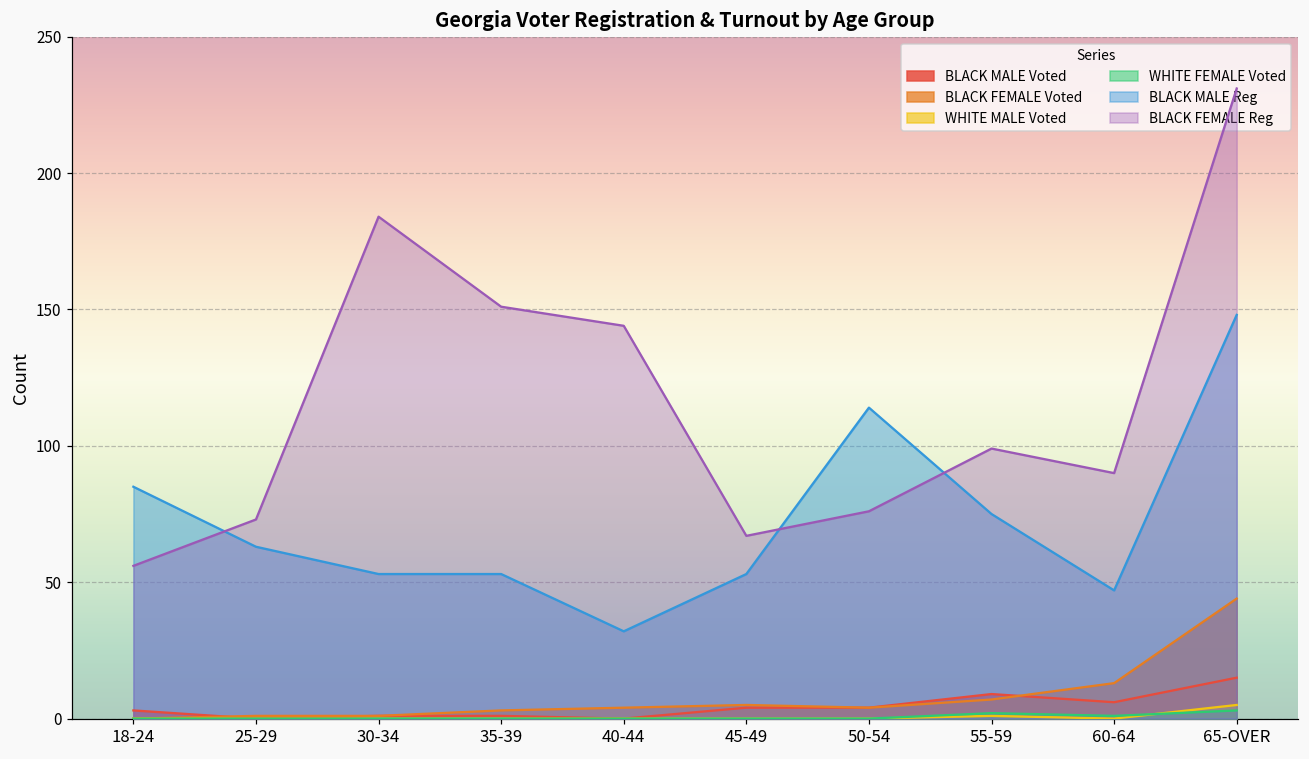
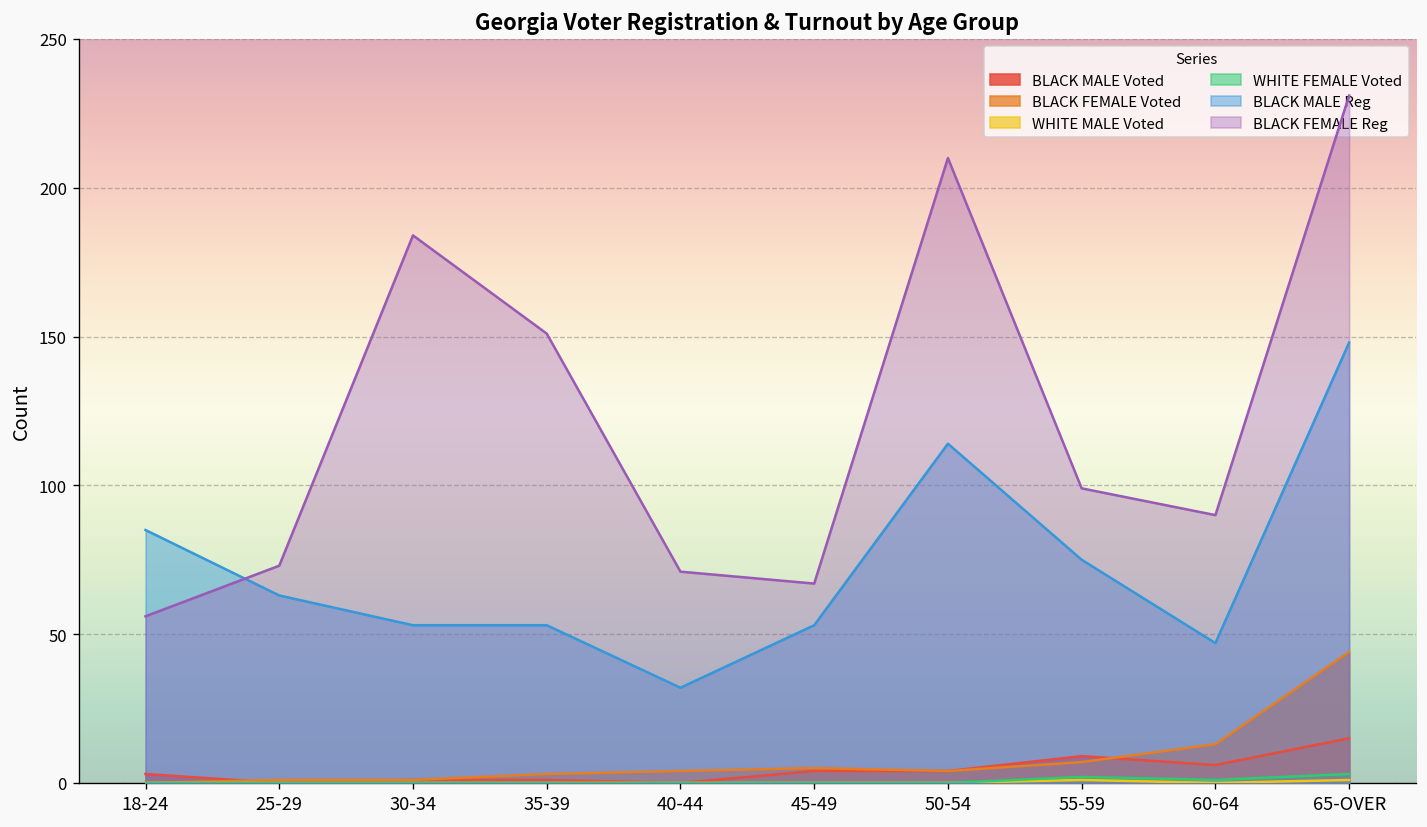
  {
    "WHITE MALE Voted": {
-     "65-OVER": 5
+     "65-OVER": 1
    },
    "WHITE FEMALE Voted": {
      "65-OVER": 3
    },
    "BLACK MALE Reg": {
      "18-24": 85,
      "25-29": 63,
      "30-34": 53,
      "35-39": 53,
      "40-44": 32,
      "45-49": 53,
      "50-54": 114,
      "55-59": 75,
      "60-64": 47,
      "65-OVER": 148
    },
    "BLACK FEMALE Reg": {
      "18-24": 56,
      "25-29": 73,
      "30-34": 184,
      "35-39": 151,
-     "40-44": 144,
+     "40-44": 71,
      "45-49": 67,
-     "50-54": 76,
+     "50-54": 210,
      "55-59": 99,
      "60-64": 90
    }
  }
